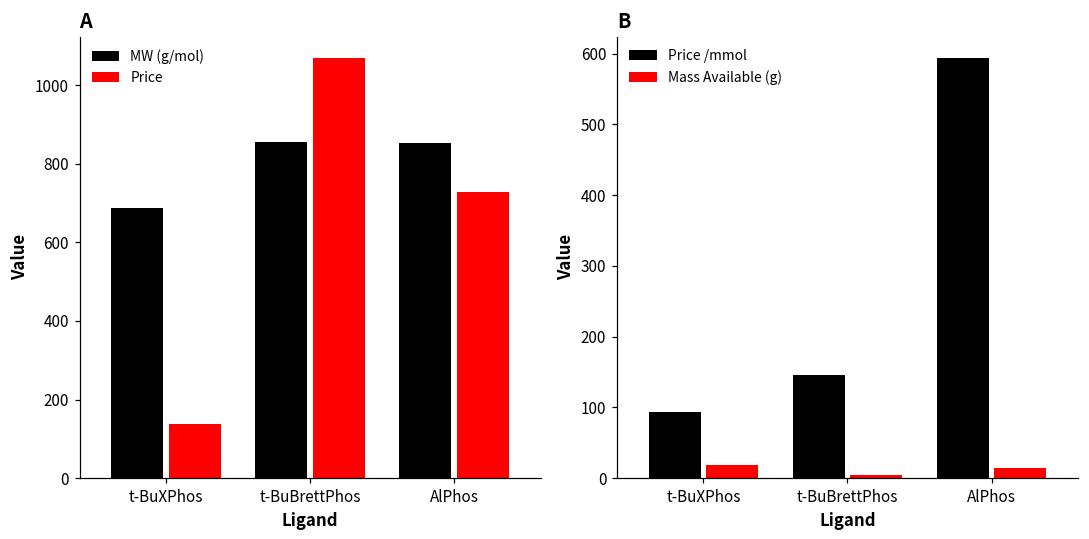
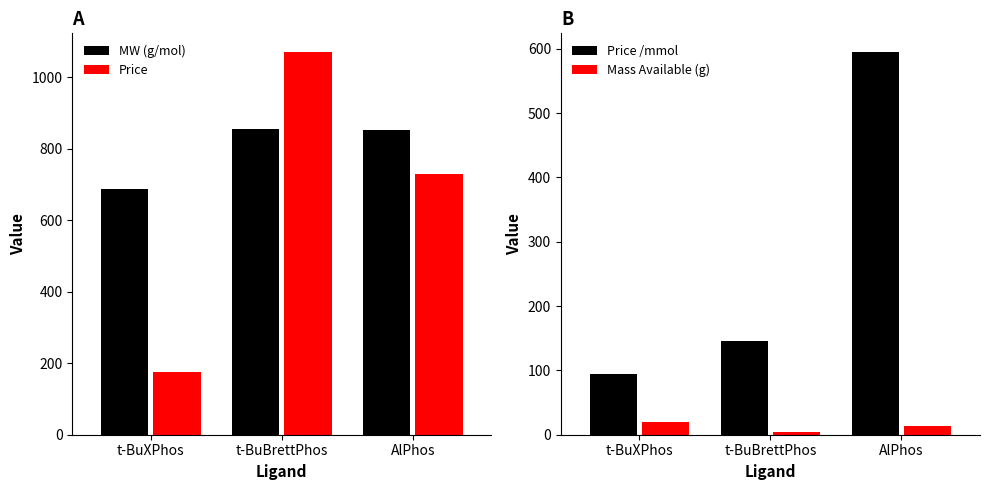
  {
    "A": {
      "MW (g/mol)": {
        "t-BuXPhos": 690,
        "t-BuBrettPhos": 850,
        "AlPhos": 850
      },
      "Price": {
-       "t-BuXPhos": 140,
+       "t-BuXPhos": 180,
        "t-BuBrettPhos": 1070,
        "AlPhos": 730
      }
    },
    "B": {
      "Price /mmol": {
        "t-BuXPhos": 90,
        "t-BuBrettPhos": 150,
        "AlPhos": 590
      },
      "Mass Available (g)": {
        "t-BuXPhos": 20,
        "t-BuBrettPhos": 10,
        "AlPhos": 10
      }
    }
  }
